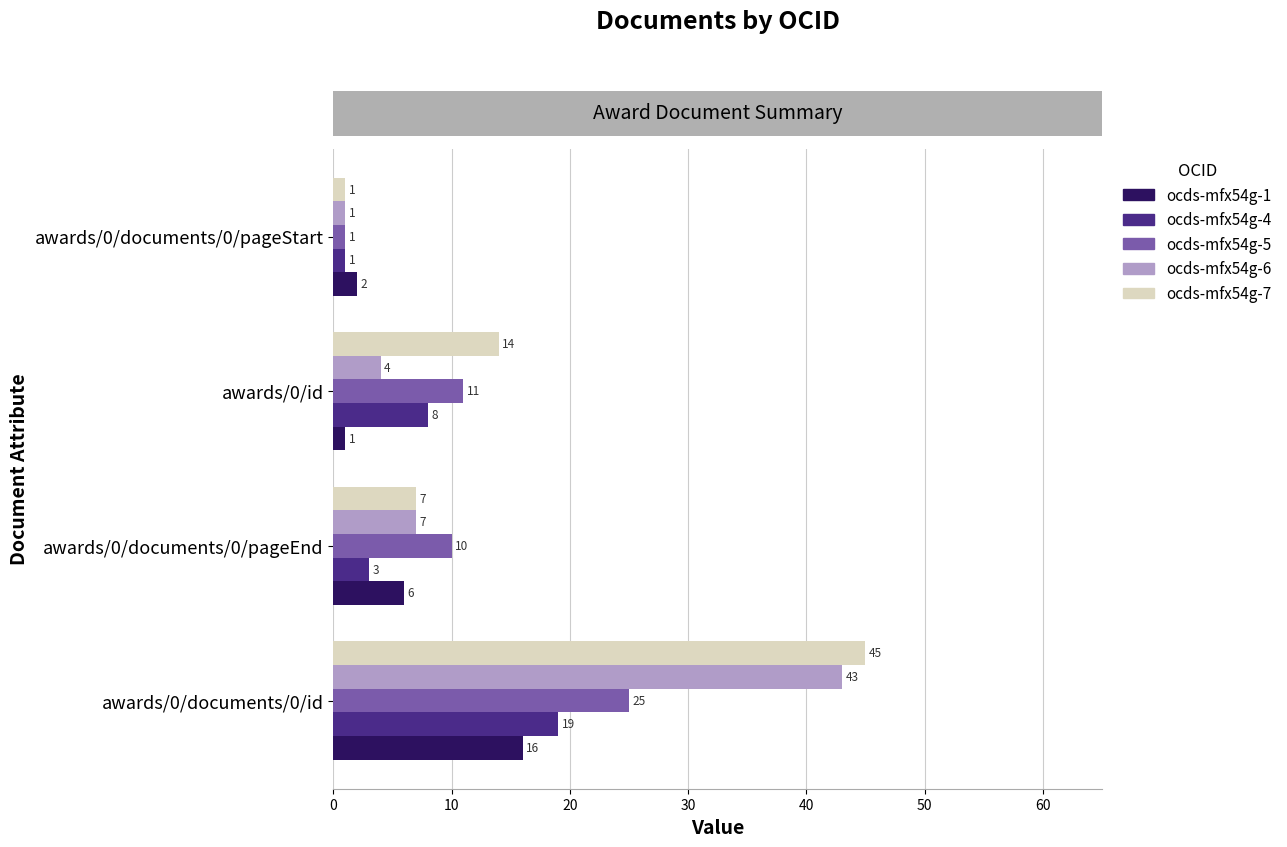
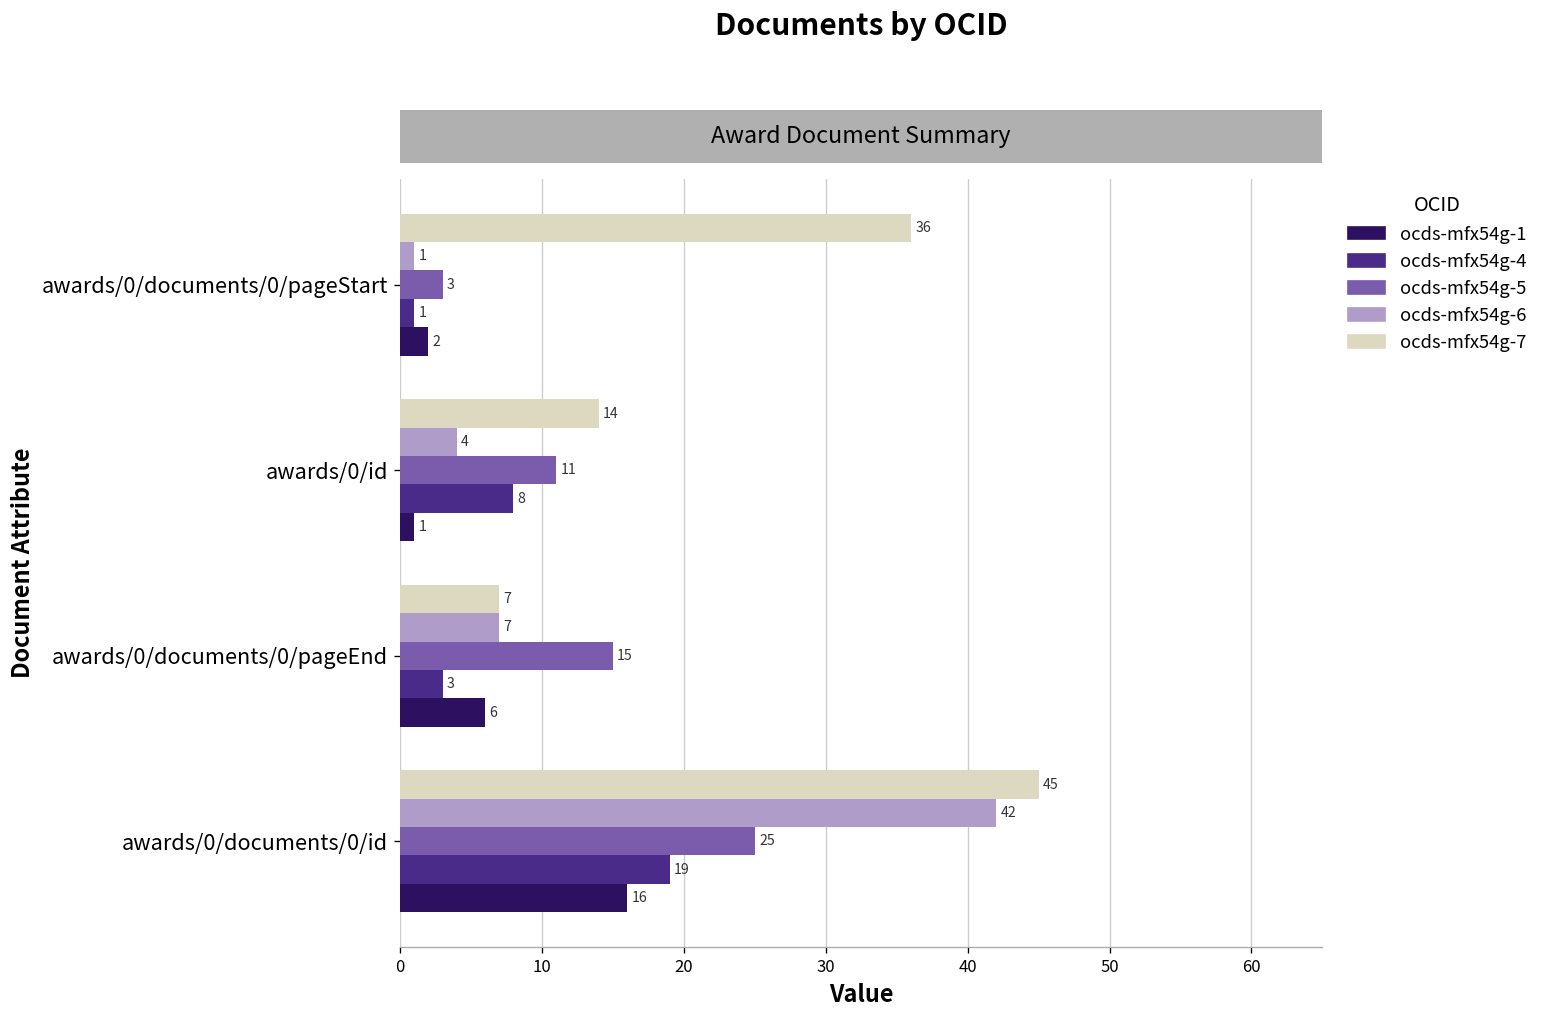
  {
    "ocds-mfx54g-5": {
-     "awards/0/documents/0/pageStart": 1,
+     "awards/0/documents/0/pageStart": 3,
      "awards/0/id": 11,
-     "awards/0/documents/0/pageEnd": 10,
+     "awards/0/documents/0/pageEnd": 15,
      "awards/0/documents/0/id": 25
    },
    "ocds-mfx54g-6": {
      "awards/0/documents/0/pageStart": 1,
      "awards/0/id": 4,
      "awards/0/documents/0/pageEnd": 7,
-     "awards/0/documents/0/id": 43
+     "awards/0/documents/0/id": 42
    },
    "ocds-mfx54g-7": {
-     "awards/0/documents/0/pageStart": 1,
+     "awards/0/documents/0/pageStart": 36,
      "awards/0/id": 14,
      "awards/0/documents/0/pageEnd": 7,
      "awards/0/documents/0/id": 45
    }
  }
